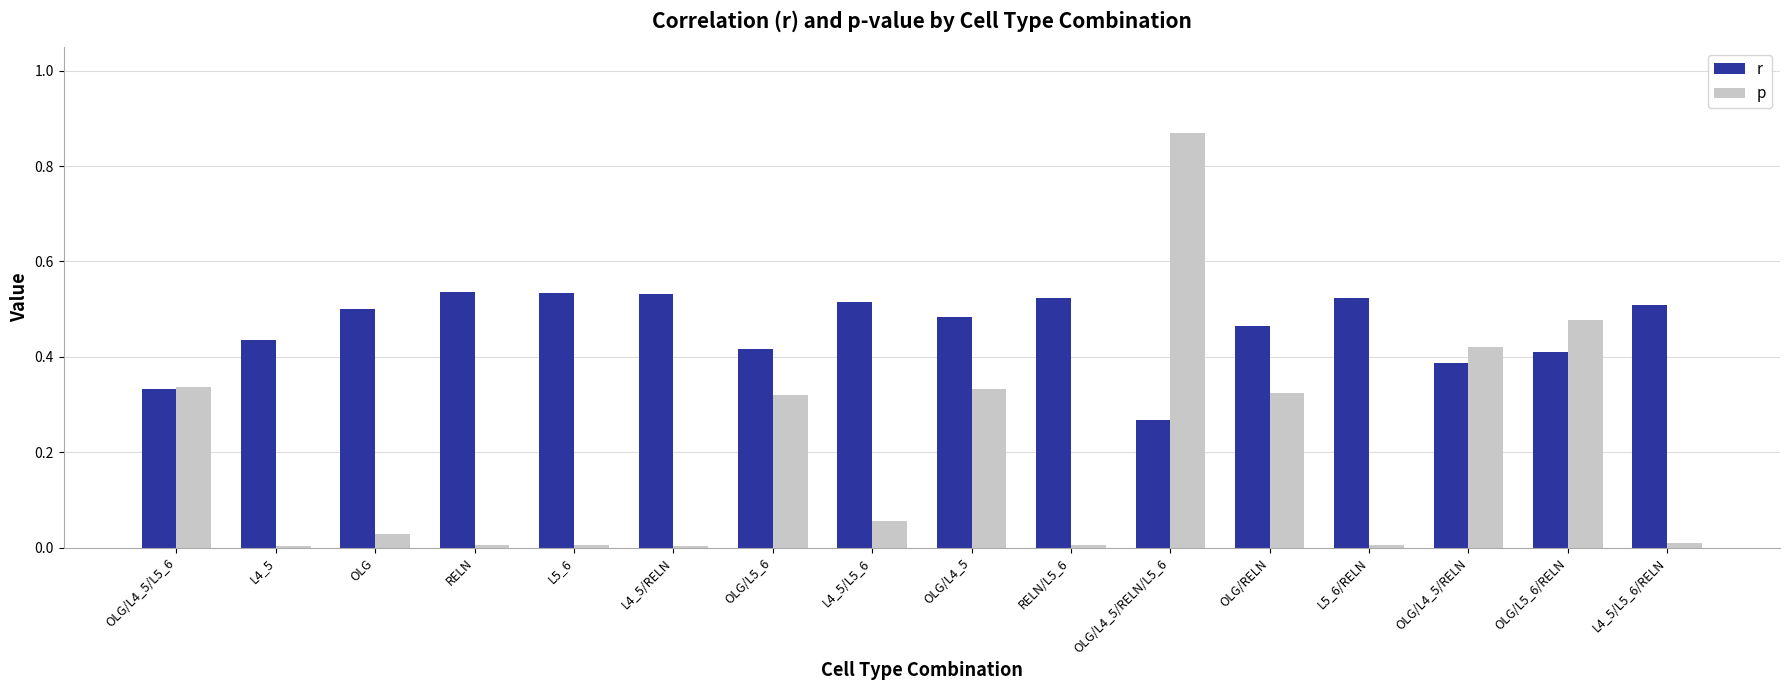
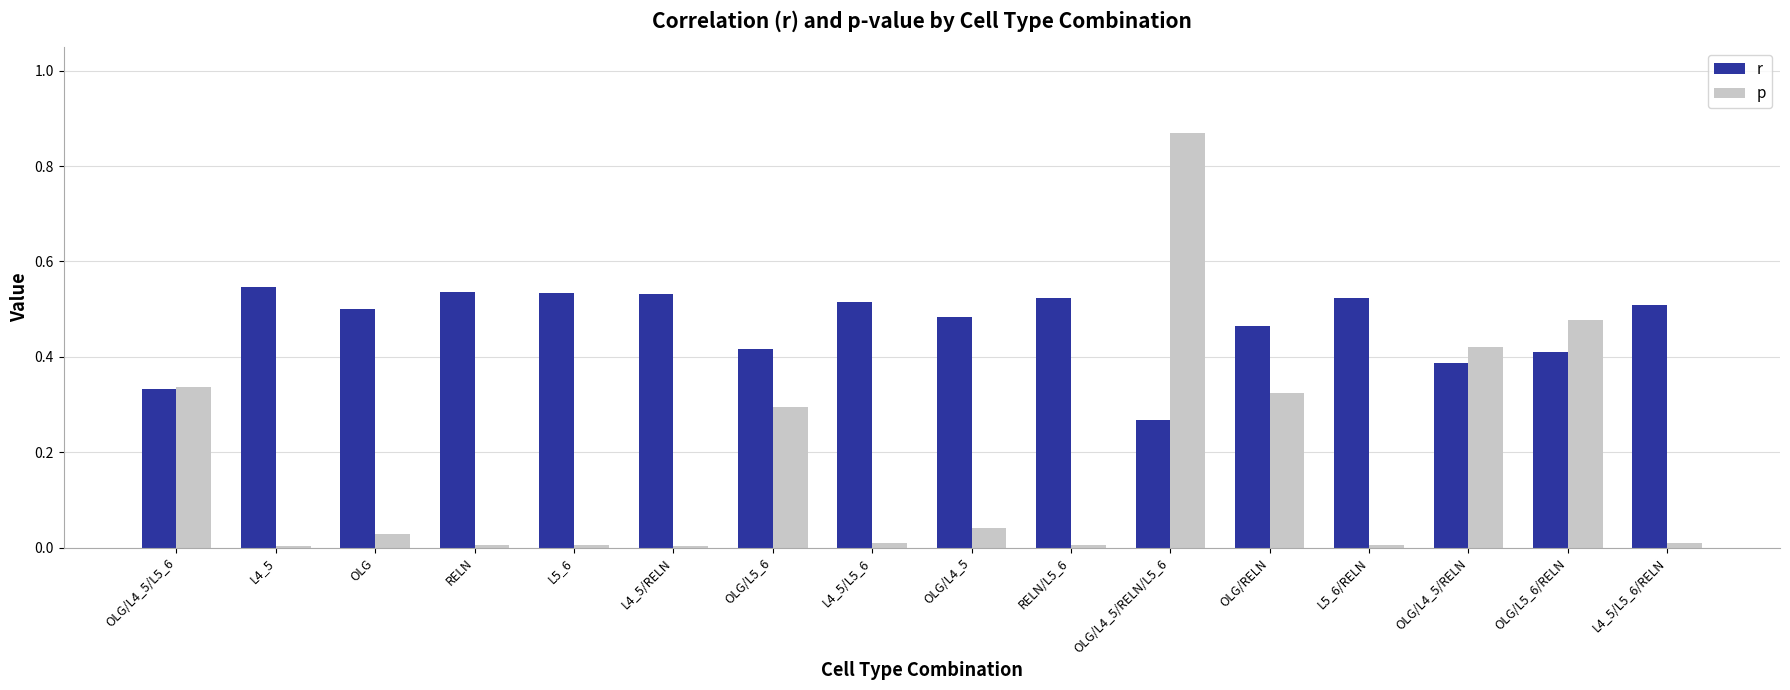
  {
    "r": {
      "OLG/L4_5/L5_6": 0.33,
-     "L4_5": 0.44,
+     "L4_5": 0.55,
      "OLG": 0.50,
      "RELN": 0.54,
      "L5_6": 0.53,
      "L4_5/RELN": 0.53,
      "OLG/L5_6": 0.42,
      "L4_5/L5_6": 0.51,
      "OLG/L4_5": 0.48,
      "RELN/L5_6": 0.52,
      "OLG/L4_5/RELN/L5_6": 0.27,
      "OLG/RELN": 0.46,
      "L5_6/RELN": 0.52,
      "OLG/L4_5/RELN": 0.39,
      "OLG/L5_6/RELN": 0.41,
      "L4_5/L5_6/RELN": 0.51
    },
    "p": {
      "OLG/L4_5/L5_6": 0.34,
      "OLG": 0.03,
      "L5_6": 0.01,
-     "OLG/L5_6": 0.32,
-     "L4_5/L5_6": 0.06,
-     "OLG/L4_5": 0.33,
+     "OLG/L5_6": 0.29,
+     "L4_5/L5_6": 0.01,
+     "OLG/L4_5": 0.04,
      "RELN/L5_6": 0.01,
      "OLG/L4_5/RELN/L5_6": 0.87,
      "OLG/RELN": 0.32,
      "L5_6/RELN": 0.01,
      "OLG/L4_5/RELN": 0.42,
      "OLG/L5_6/RELN": 0.48,
      "L4_5/L5_6/RELN": 0.01
    }
  }
